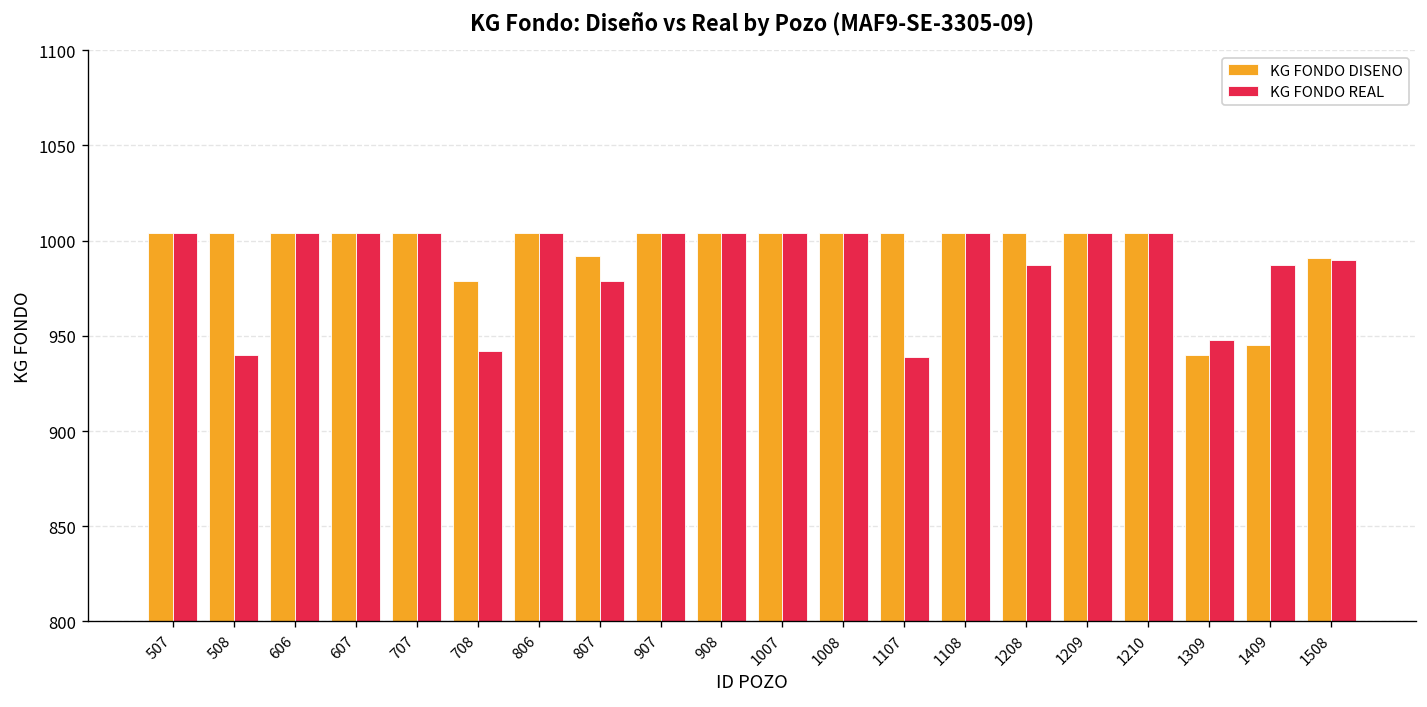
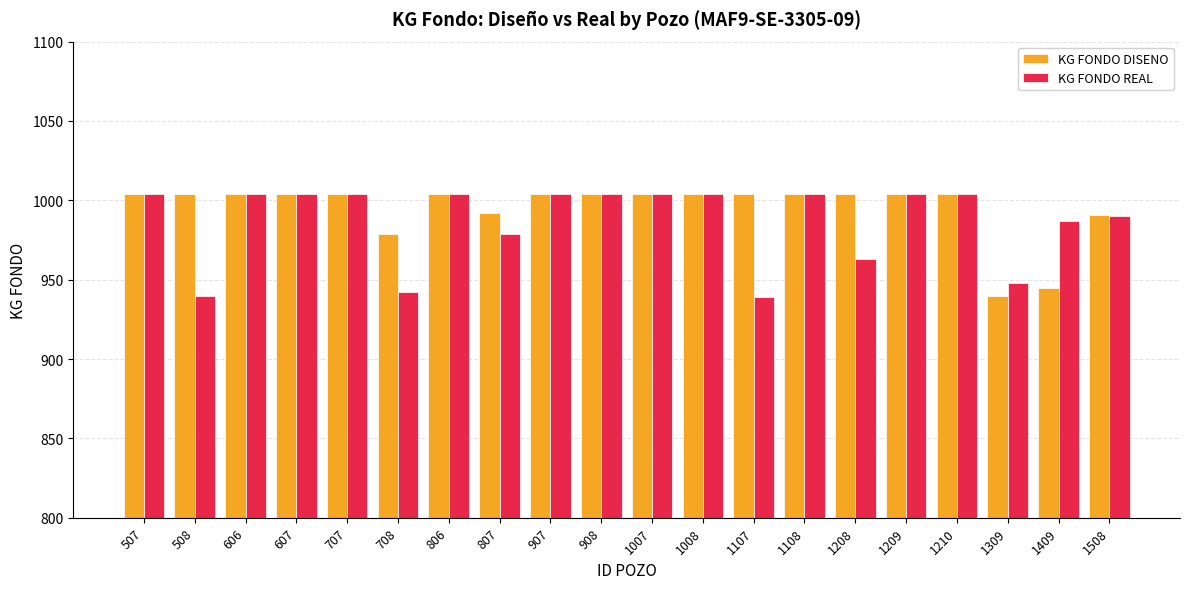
  {
    "KG FONDO DISENO": {
      "507": 1004,
      "508": 1004,
      "606": 1004,
      "607": 1004,
      "707": 1004,
      "708": 979,
      "806": 1004,
      "807": 992,
      "907": 1004,
      "908": 1004,
      "1007": 1004,
      "1008": 1004,
      "1107": 1004,
      "1108": 1004,
      "1208": 1004,
      "1209": 1004,
      "1210": 1004,
      "1309": 940,
      "1409": 945,
      "1508": 991
    },
    "KG FONDO REAL": {
      "507": 1004,
      "508": 940,
      "606": 1004,
      "607": 1004,
      "707": 1004,
      "708": 942,
      "806": 1004,
      "807": 979,
      "907": 1004,
      "908": 1004,
      "1007": 1004,
      "1008": 1004,
      "1107": 939,
      "1108": 1004,
-     "1208": 987,
+     "1208": 963,
      "1209": 1004,
      "1210": 1004,
      "1309": 948,
      "1409": 987,
      "1508": 990
    }
  }
